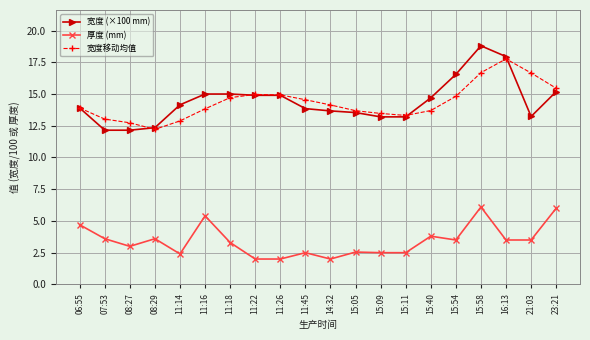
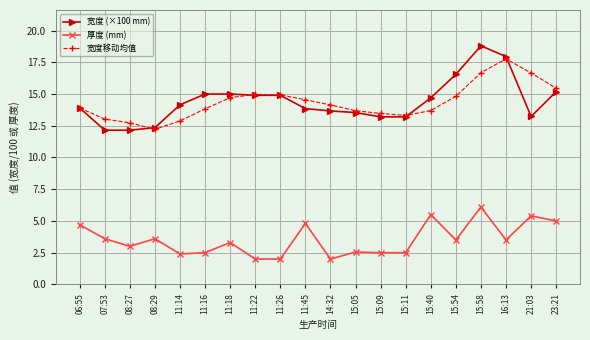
  {
    "厚度 (mm)": {
      "06:55": 4.7,
      "07:53": 3.6,
      "08:27": 3.0,
      "08:29": 3.6,
      "11:14": 2.4,
-     "11:16": 5.4,
+     "11:16": 2.5,
      "11:18": 3.3,
      "11:22": 2.0,
      "11:26": 2.0,
-     "11:45": 2.5,
+     "11:45": 4.8,
      "14:32": 2.0,
      "15:05": 2.6,
      "15:09": 2.5,
      "15:11": 2.5,
-     "15:40": 3.8,
+     "15:40": 5.5,
      "15:54": 3.5,
      "15:58": 6.1,
      "16:13": 3.5,
-     "21:03": 3.5,
-     "23:21": 6
+     "21:03": 5.4,
+     "23:21": 5
    }
  }
